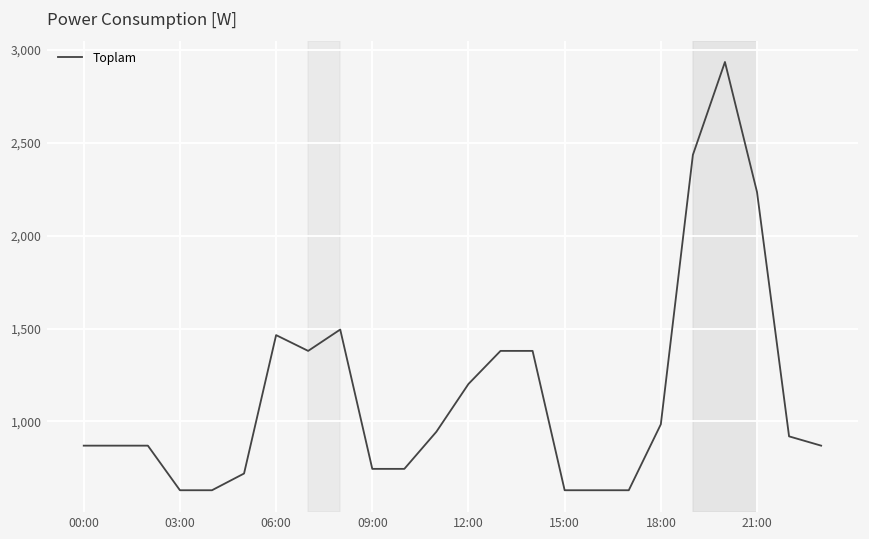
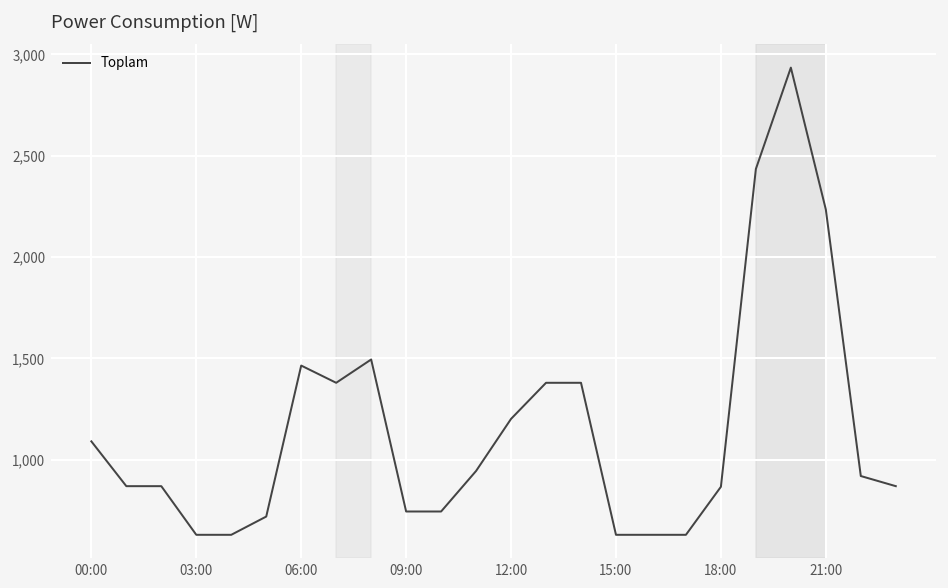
  {
-   "00:00": "870",
+   "00:00": "1,090",
    "03:00": "630",
    "06:00": "1,470",
    "09:00": "750",
    "12:00": "1,200",
    "15:00": "630",
-   "18:00": "990",
+   "18:00": "870",
    "21:00": "2,240"
  }
